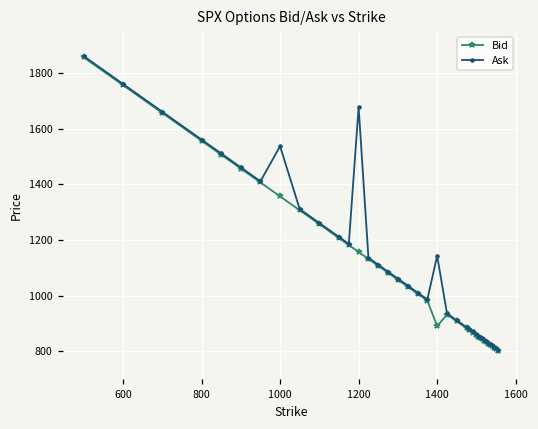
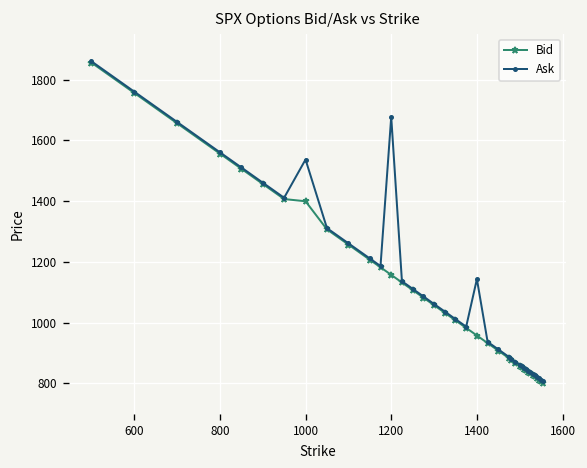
  {
    "Bid": {
-     "1000": 1360,
+     "1000": 1400,
      "1200": 1160,
-     "1400": 890
+     "1400": 960
    },
    "Ask": {
      "1000": 1540,
      "1200": 1680,
      "1400": 1140
    }
  }
